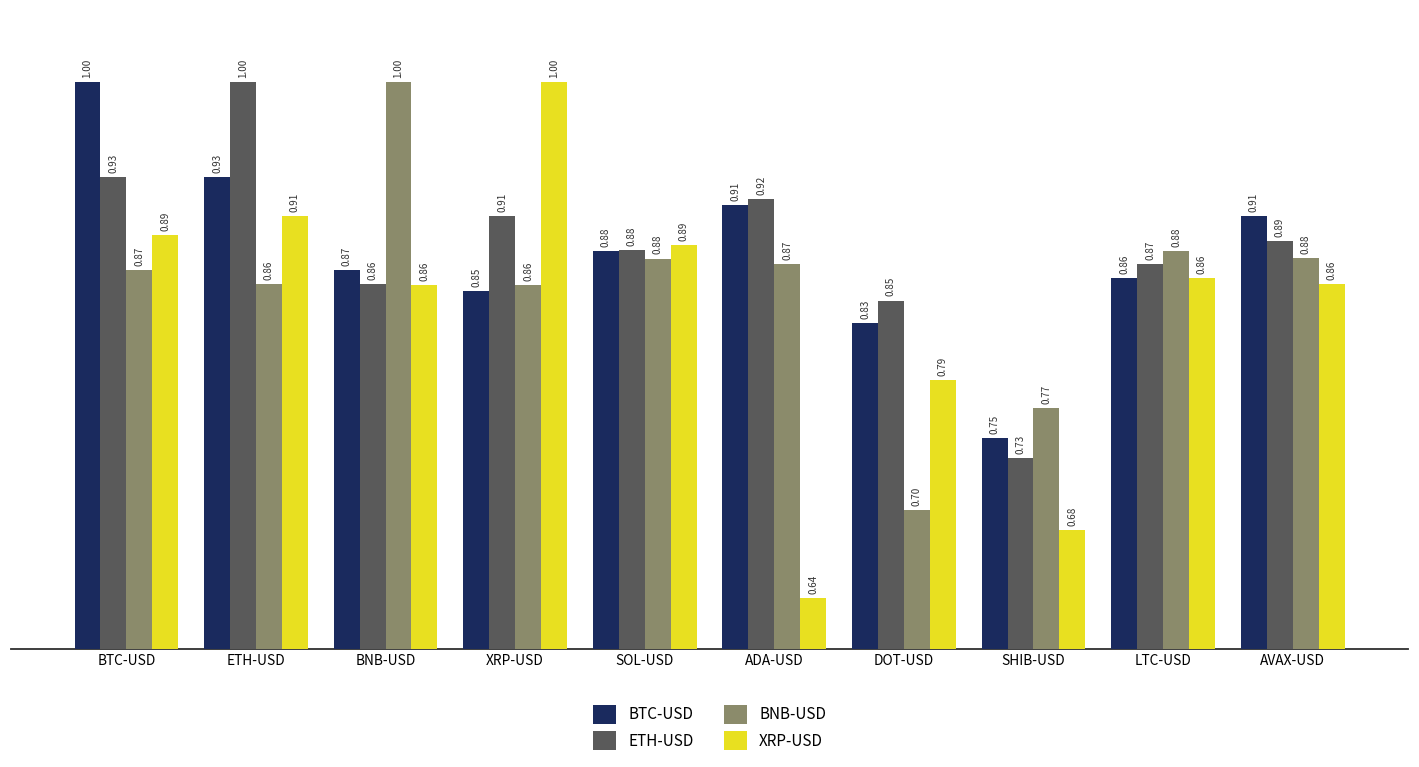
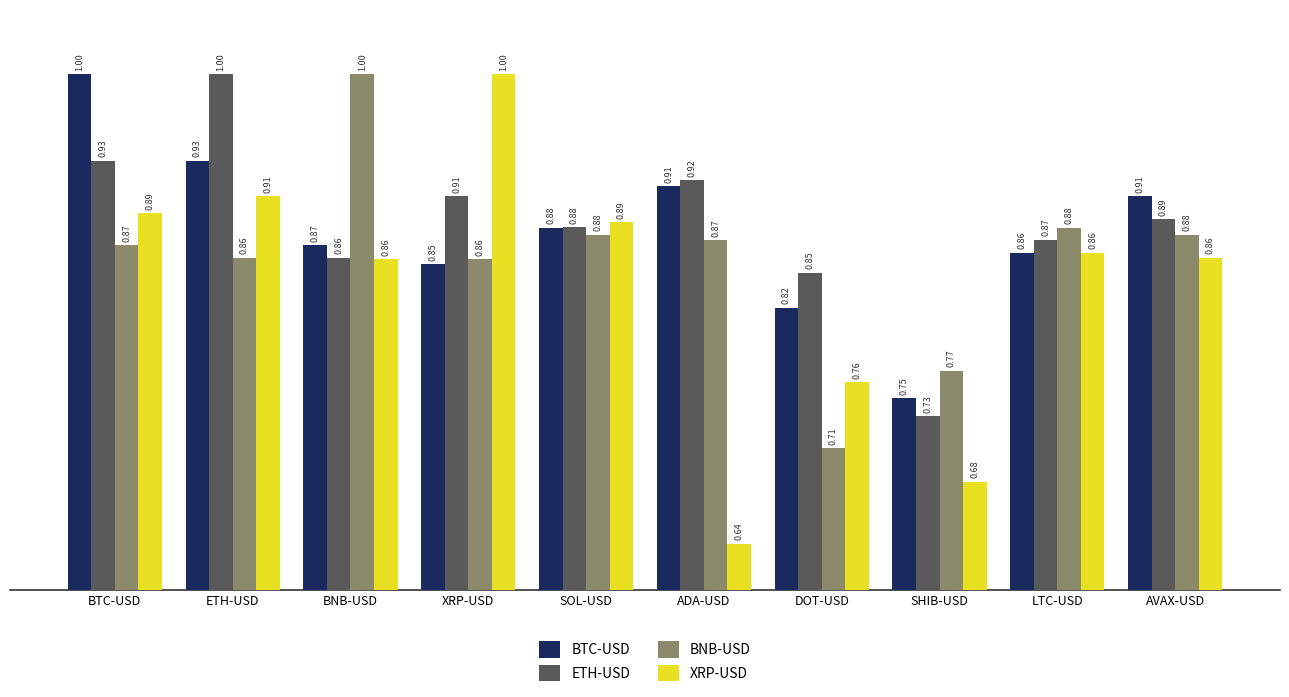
  {
    "BTC-USD": {
      "BTC-USD": 1.00,
      "ETH-USD": 0.93,
      "BNB-USD": 0.87,
      "XRP-USD": 0.85,
      "SOL-USD": 0.88,
      "ADA-USD": 0.91,
-     "DOT-USD": 0.83,
+     "DOT-USD": 0.82,
      "SHIB-USD": 0.75,
      "LTC-USD": 0.86,
      "AVAX-USD": 0.91
    },
    "ETH-USD": {
      "BTC-USD": 0.93,
      "ETH-USD": 1.00,
      "BNB-USD": 0.86,
      "XRP-USD": 0.91,
      "SOL-USD": 0.88,
      "ADA-USD": 0.92,
      "DOT-USD": 0.85,
      "SHIB-USD": 0.73,
      "LTC-USD": 0.87,
      "AVAX-USD": 0.89
    },
    "BNB-USD": {
      "BTC-USD": 0.87,
      "ETH-USD": 0.86,
      "BNB-USD": 1.00,
      "XRP-USD": 0.86,
      "SOL-USD": 0.88,
      "ADA-USD": 0.87,
-     "DOT-USD": 0.70,
+     "DOT-USD": 0.71,
      "SHIB-USD": 0.77,
      "LTC-USD": 0.88,
      "AVAX-USD": 0.88
    },
    "XRP-USD": {
      "BTC-USD": 0.89,
      "ETH-USD": 0.91,
      "BNB-USD": 0.86,
      "XRP-USD": 1.00,
      "SOL-USD": 0.89,
      "ADA-USD": 0.64,
-     "DOT-USD": 0.79,
+     "DOT-USD": 0.76,
      "SHIB-USD": 0.68,
      "LTC-USD": 0.86,
      "AVAX-USD": 0.86
    }
  }
